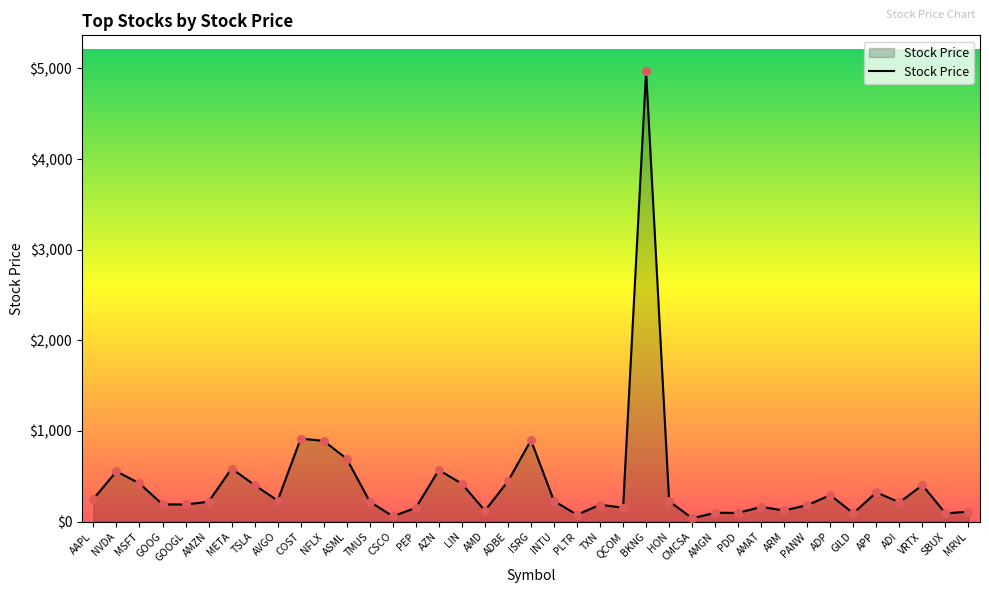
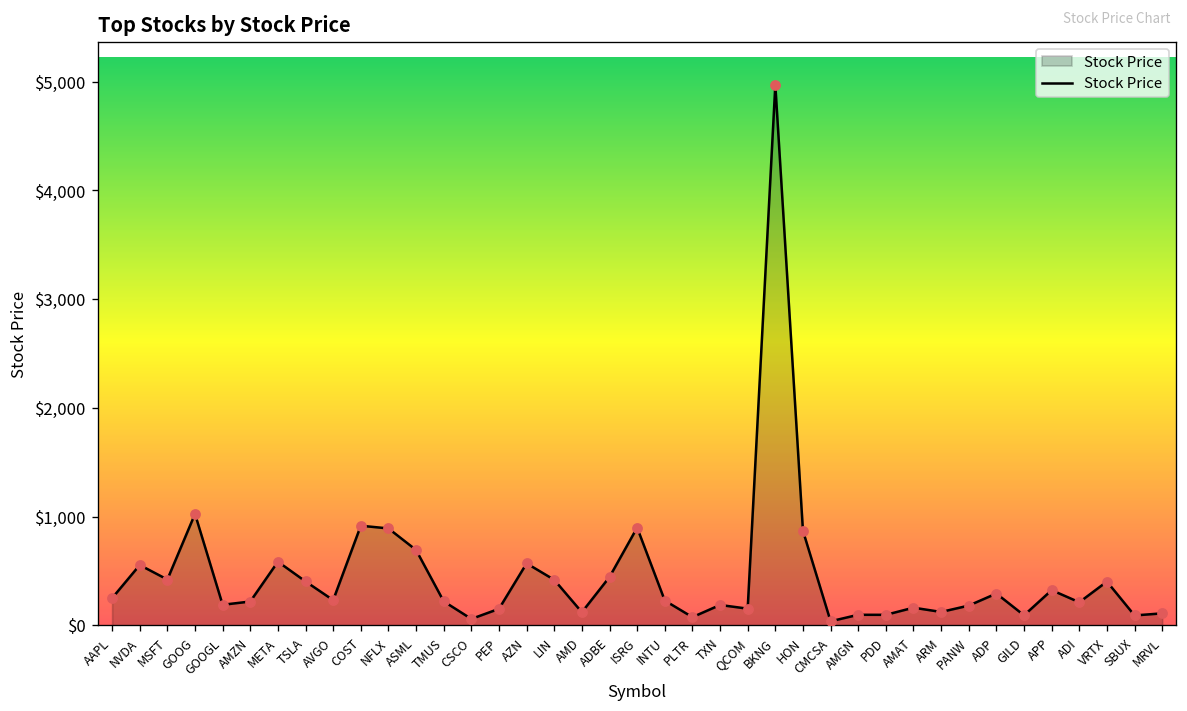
  {
    "AAPL": "$300",
    "NVDA": "$600",
    "MSFT": "$400",
-   "GOOG": "$200",
+   "GOOG": "$1,000",
    "GOOGL": "$200",
    "AMZN": "$200",
    "META": "$600",
    "TSLA": "$400",
    "AVGO": "$200",
    "COST": "$900",
    "NFLX": "$900",
    "ASML": "$700",
    "TMUS": "$200",
    "CSCO": "$100",
    "PEP": "$200",
    "AZN": "$600",
    "LIN": "$400",
    "AMD": "$100",
    "ADBE": "$400",
    "ISRG": "$900",
    "INTU": "$200",
    "PLTR": "$100",
    "TXN": "$200",
    "QCOM": "$200",
    "BKNG": "$5,000",
-   "HON": "$200",
+   "HON": "$900",
    "CMCSA": "$0",
    "AMGN": "$100",
    "PDD": "$100",
    "AMAT": "$200",
    "ARM": "$100",
    "PANW": "$200",
    "ADP": "$300",
    "GILD": "$100",
    "APP": "$300",
    "ADI": "$200",
    "VRTX": "$400",
    "SBUX": "$100",
    "MRVL": "$100"
  }
